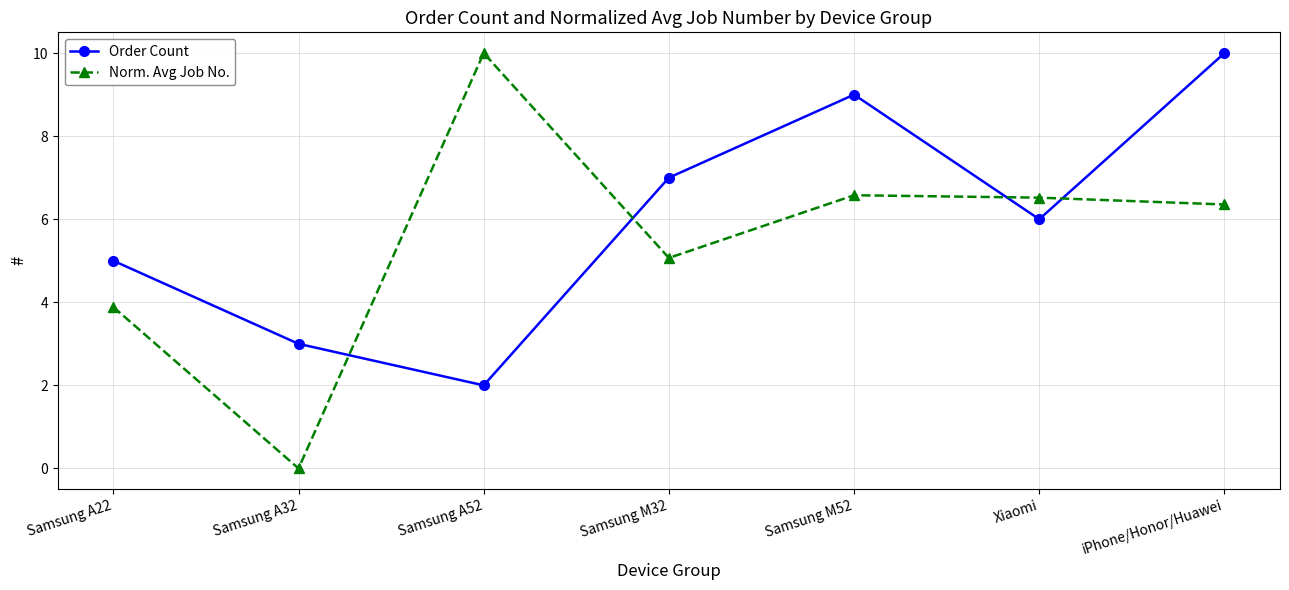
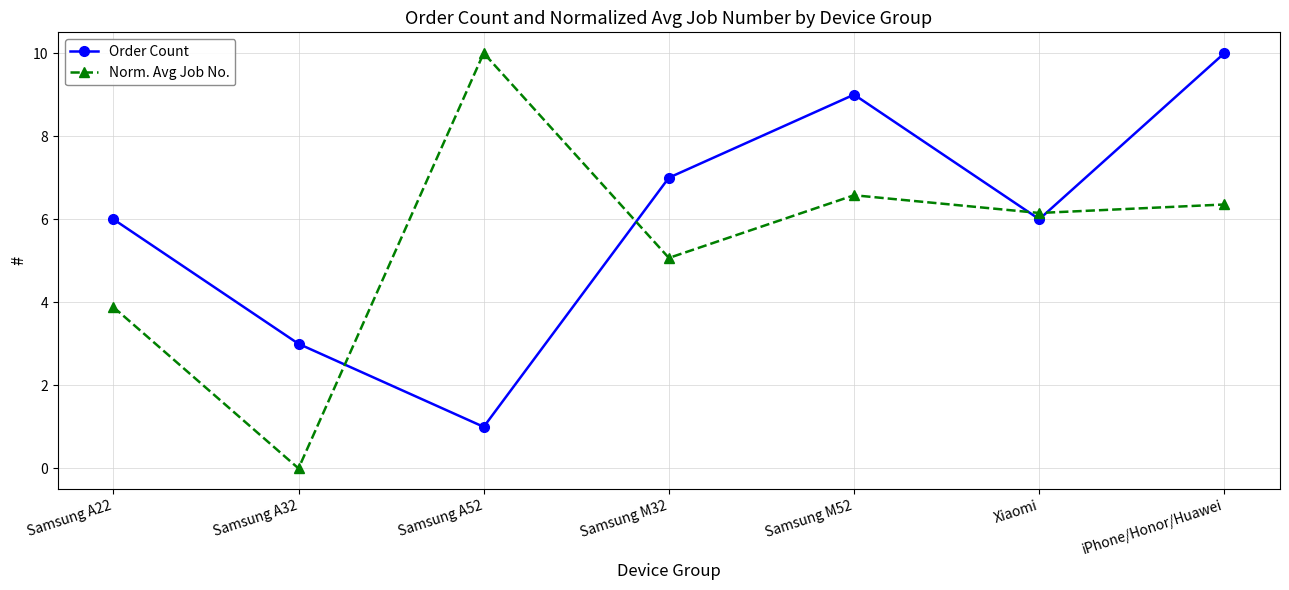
  {
    "Order Count": {
-     "Samsung A22": 5,
+     "Samsung A22": 6,
      "Samsung A32": 3,
-     "Samsung A52": 2,
+     "Samsung A52": 1,
      "Samsung M32": 7,
      "Samsung M52": 9,
      "Xiaomi": 6,
      "iPhone/Honor/Huawei": 10
    },
    "Norm. Avg Job No.": {
      "Samsung A22": 3.9,
      "Samsung A32": 0.0,
      "Samsung A52": 10.0,
      "Samsung M32": 5.1,
      "Samsung M52": 6.6,
-     "Xiaomi": 6.5,
+     "Xiaomi": 6.2,
      "iPhone/Honor/Huawei": 6.4
    }
  }
